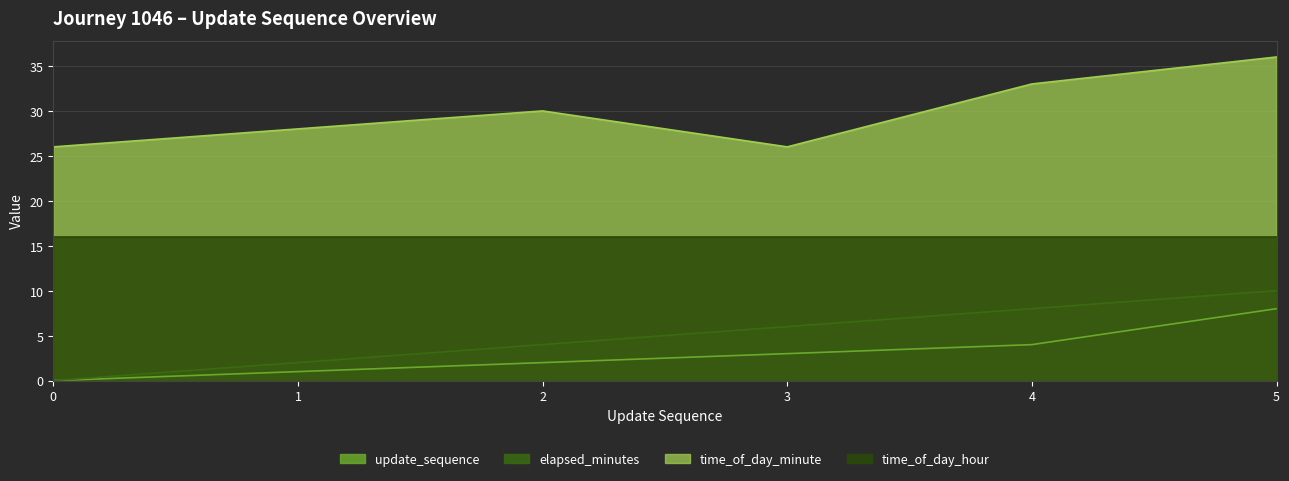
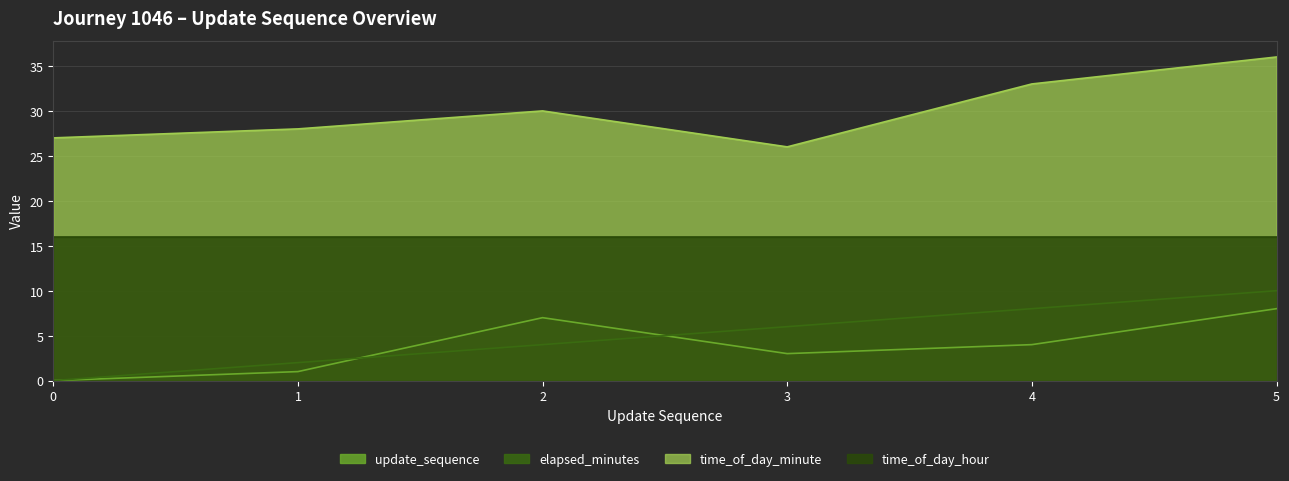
  {
    "update_sequence": {
      "1": 1,
-     "2": 2,
+     "2": 7,
      "3": 3,
      "4": 4,
      "5": 8
    },
    "time_of_day_minute": {
-     "0": 26,
+     "0": 27,
      "1": 28,
      "2": 30,
      "3": 26,
      "4": 33,
      "5": 36
    }
  }
